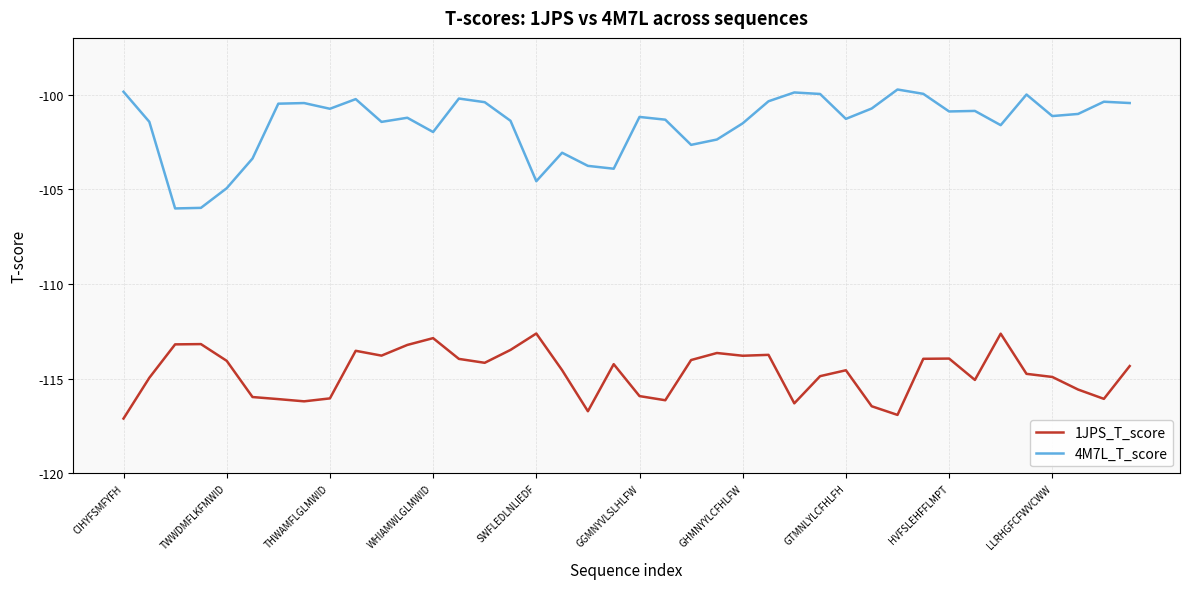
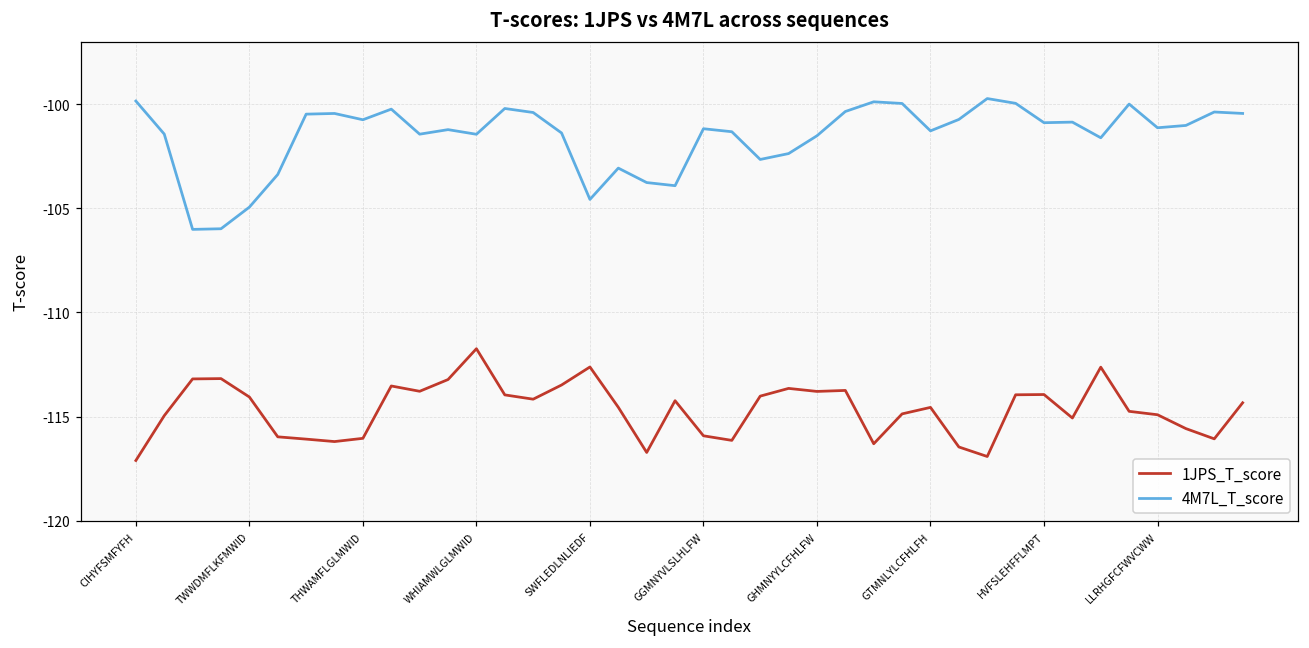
  {
    "1JPS_T_score": {
      "CIHYFSMFYFH": -117.1,
      "TWWDMFLKFMWID": -114.1,
      "THWAMFLGLMWID": -116.0,
-     "WHIAMWLGLMWID": -112.9,
+     "WHIAMWLGLMWID": -111.7,
      "SWFLEDLNLIEDF": -112.6,
      "GGMNYVLSLHLFW": -115.9,
      "GHMNYYLCFHLFW": -113.8,
      "GTMNLYLCFHLFH": -114.6,
      "HVFSLEHFFLMPT": -113.9,
      "LLRHGFCFWVCWW": -114.9
    },
    "4M7L_T_score": {
      "CIHYFSMFYFH": -99.8,
      "TWWDMFLKFMWID": -104.9,
      "THWAMFLGLMWID": -100.7,
-     "WHIAMWLGLMWID": -102.0,
+     "WHIAMWLGLMWID": -101.4,
      "SWFLEDLNLIEDF": -104.6,
      "GGMNYVLSLHLFW": -101.2,
      "GHMNYYLCFHLFW": -101.5,
      "GTMNLYLCFHLFH": -101.3,
      "HVFSLEHFFLMPT": -100.9,
      "LLRHGFCFWVCWW": -101.1
    }
  }
